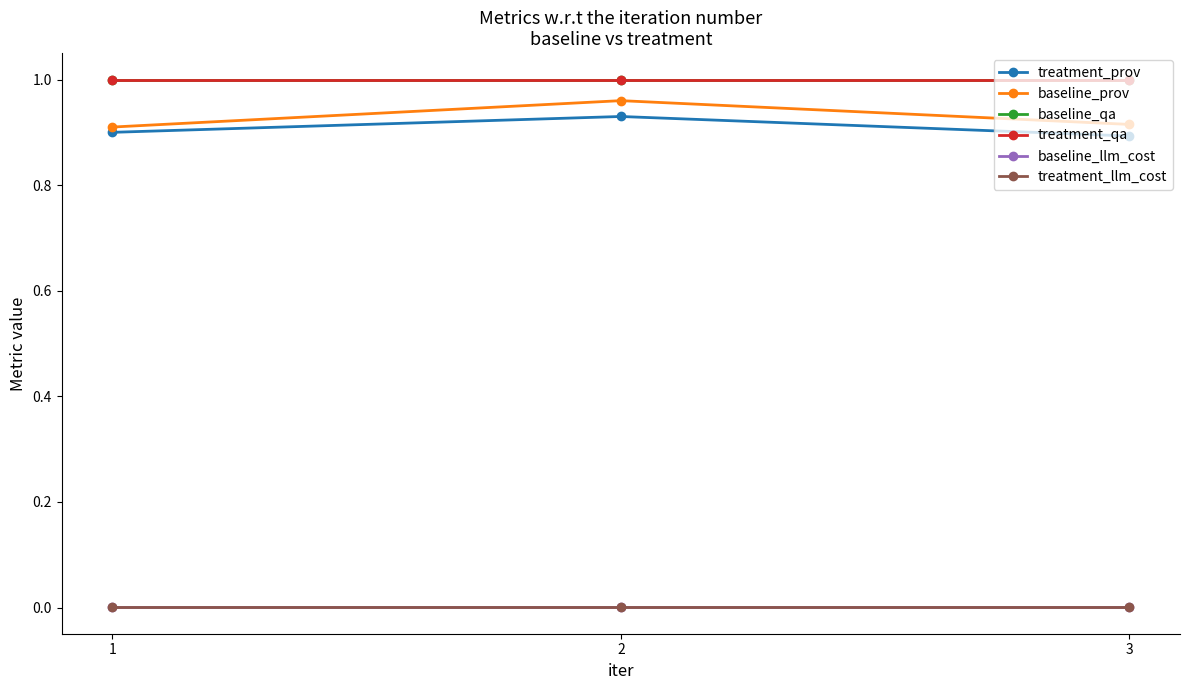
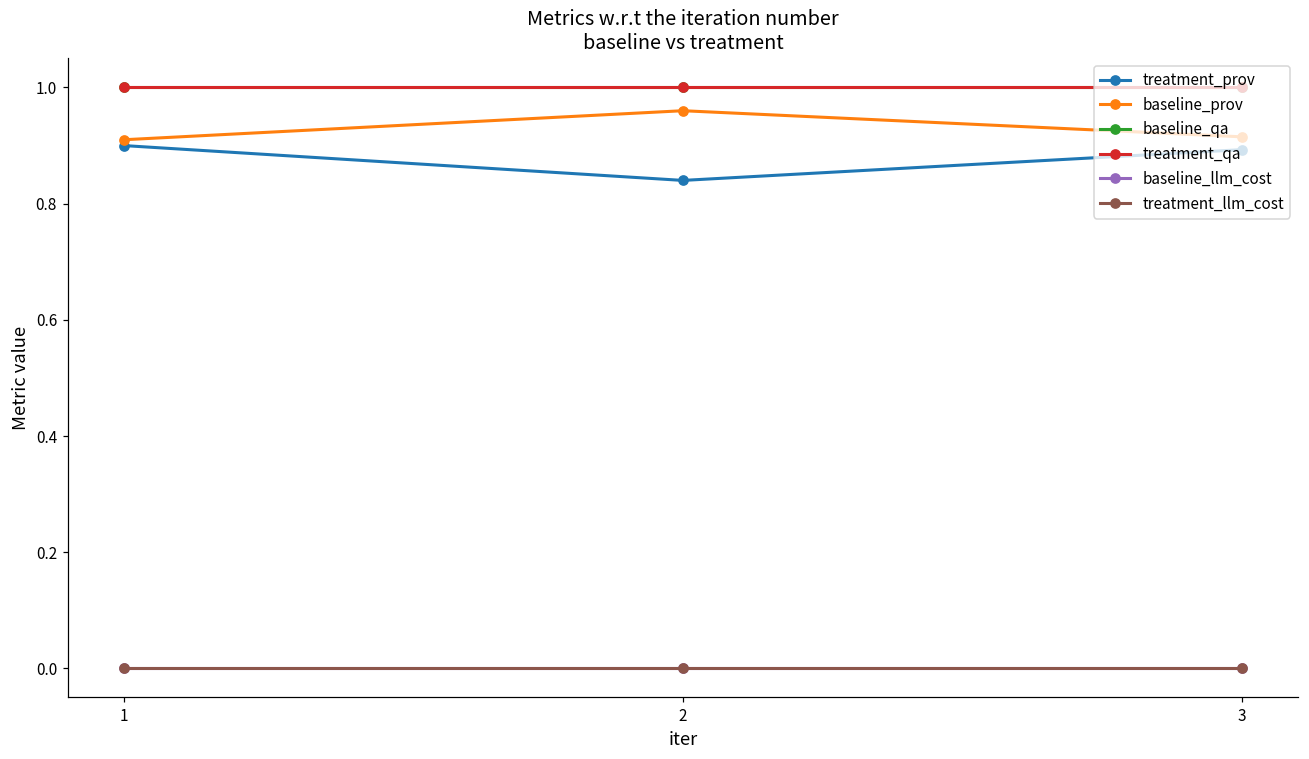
  {
    "treatment_prov": {
      "1": 0.90,
-     "2": 0.93
+     "2": 0.84
    },
    "baseline_prov": {
      "1": 0.91,
      "2": 0.96
    },
    "treatment_qa": {
      "1": 1.00,
      "2": 1.00
    },
    "treatment_llm_cost": {
      "1": 0.00,
      "2": 0.00,
      "3": 0.00
    }
  }
